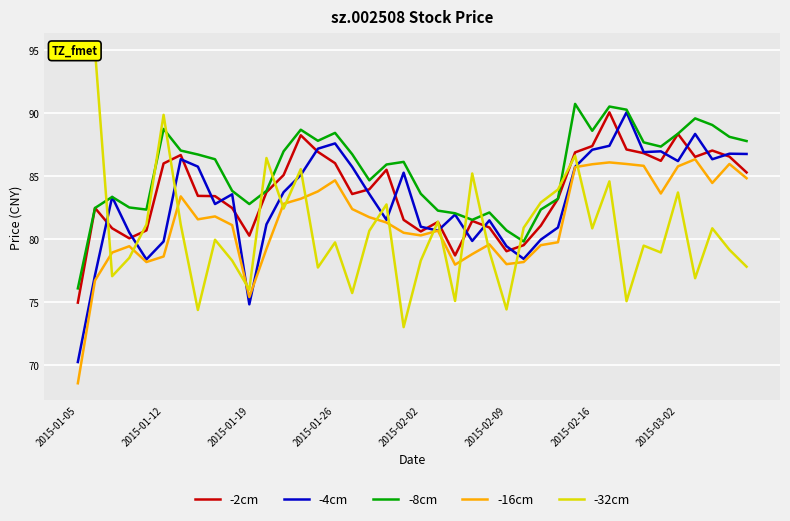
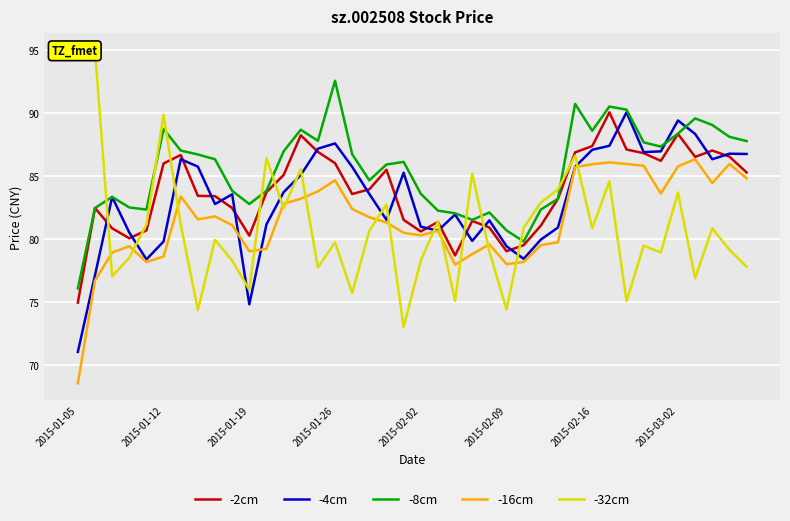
  {
    "-2cm": {
      "2015-01-05": 75.0,
      "2015-01-12": 86.0,
      "2015-01-19": 80.3,
      "2015-01-26": 86.0,
      "2015-02-02": 80.6,
      "2015-02-09": 79.1,
      "2015-02-16": 87.4
    },
    "-4cm": {
-     "2015-01-05": 70.3,
+     "2015-01-05": 71.1,
      "2015-01-12": 79.8,
      "2015-01-19": 74.8,
      "2015-01-26": 87.6,
      "2015-02-02": 81.0,
      "2015-02-09": 79.4,
      "2015-02-16": 87.1,
-     "2015-03-02": 86.2
+     "2015-03-02": 89.4
    },
    "-8cm": {
      "2015-01-05": 76.1,
      "2015-01-12": 88.8,
      "2015-01-19": 82.8,
-     "2015-01-26": 88.4,
+     "2015-01-26": 92.6,
      "2015-02-02": 83.6,
      "2015-02-09": 80.7,
      "2015-02-16": 88.6
    },
    "-16cm": {
      "2015-01-05": 68.6,
      "2015-01-12": 78.6,
-     "2015-01-19": 75.4,
+     "2015-01-19": 79.1,
      "2015-01-26": 84.7,
      "2015-02-02": 80.3,
      "2015-02-09": 78.0,
      "2015-02-16": 86.0,
      "2015-03-02": 85.8
    },
    "-32cm": {
      "2015-01-12": 89.9,
      "2015-01-19": 76.0,
      "2015-01-26": 79.8,
      "2015-02-02": 78.3,
      "2015-02-09": 74.4,
      "2015-02-16": 80.9,
      "2015-03-02": 83.7
    }
  }
